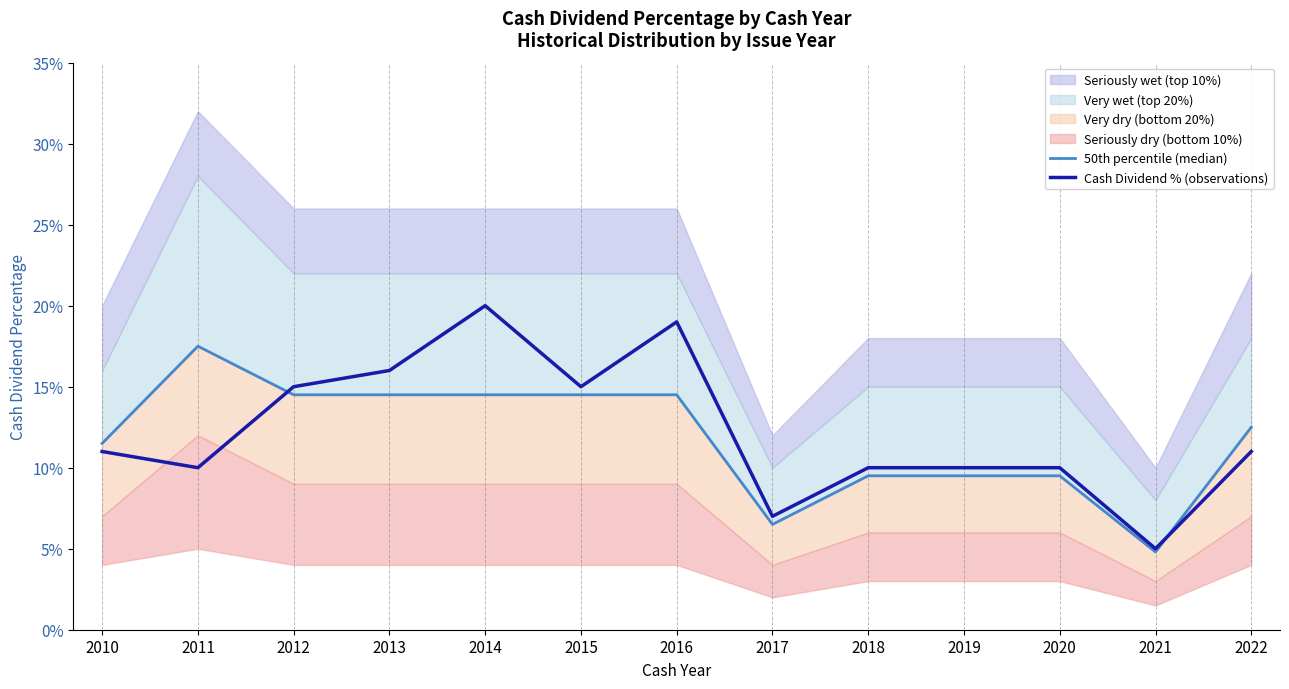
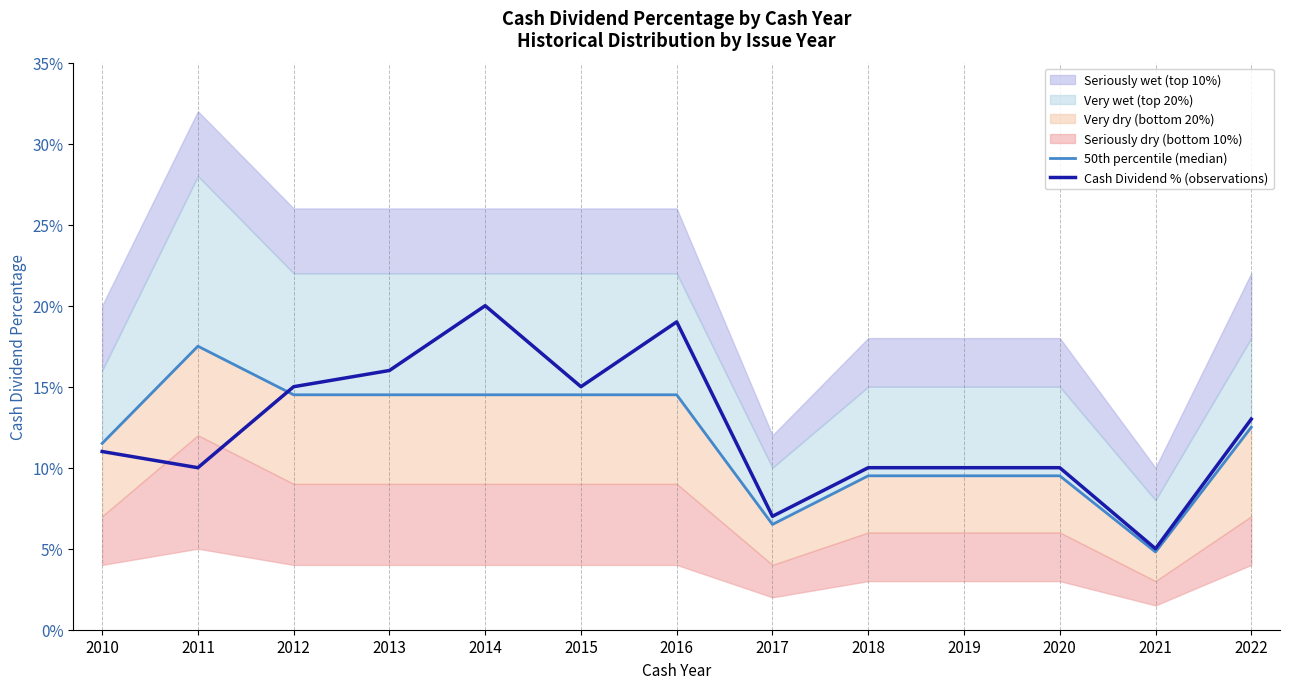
  {
    "Cash Dividend % (observations)": {
      "2010": "11.0%",
      "2011": "10.0%",
      "2012": "15.0%",
      "2013": "16.0%",
      "2014": "20.0%",
      "2015": "15.0%",
      "2016": "19.0%",
      "2017": "7.0%",
      "2018": "10.0%",
      "2019": "10.0%",
      "2020": "10.0%",
      "2021": "5.0%",
-     "2022": "11.0%"
+     "2022": "13.0%"
    }
  }
